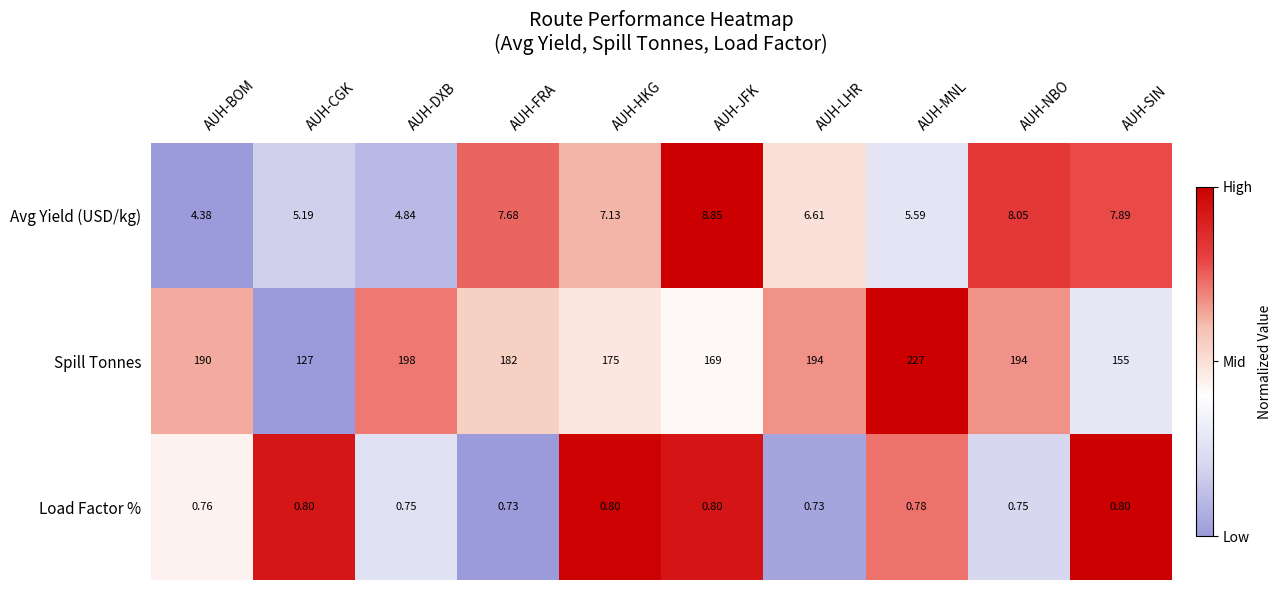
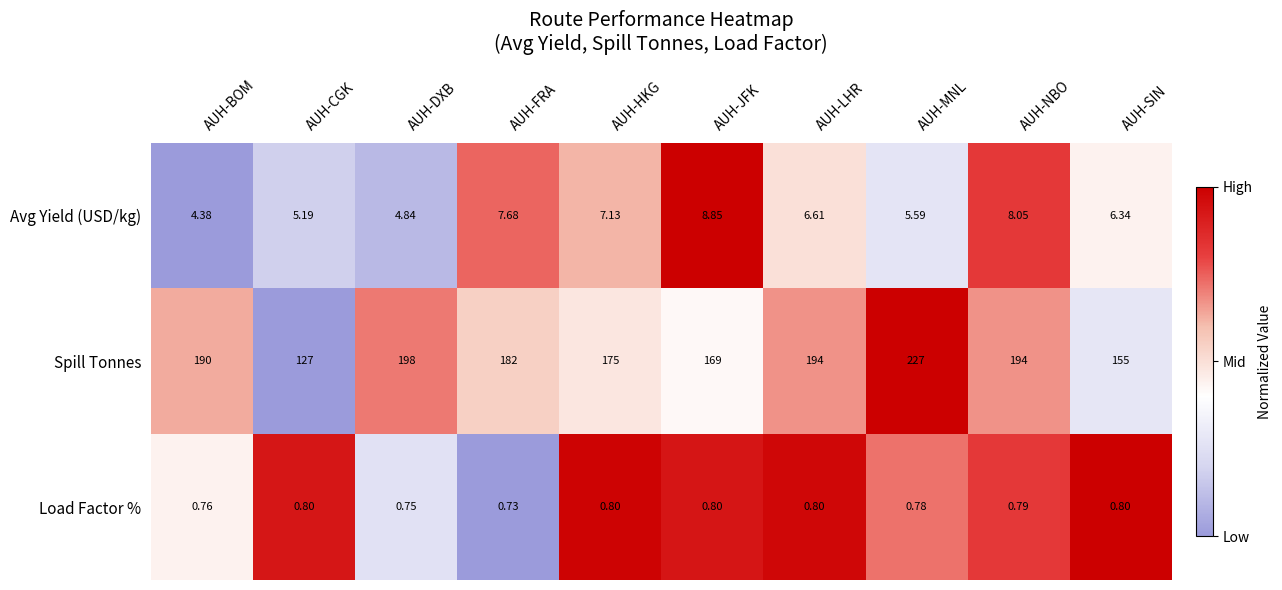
  {
    "Avg Yield (USD/kg)": {
      "AUH-BOM": 4.38,
      "AUH-CGK": 5.19,
      "AUH-DXB": 4.84,
      "AUH-FRA": 7.68,
      "AUH-HKG": 7.13,
      "AUH-JFK": 8.85,
      "AUH-LHR": 6.61,
      "AUH-MNL": 5.59,
      "AUH-NBO": 8.05,
-     "AUH-SIN": 7.89
+     "AUH-SIN": 6.34
    },
    "Spill Tonnes": {
      "AUH-BOM": 190,
      "AUH-CGK": 127,
      "AUH-DXB": 198,
      "AUH-FRA": 182,
      "AUH-HKG": 175,
      "AUH-JFK": 169,
      "AUH-LHR": 194,
      "AUH-MNL": 227,
      "AUH-NBO": 194,
      "AUH-SIN": 155
    },
    "Load Factor %": {
      "AUH-BOM": 0.76,
      "AUH-CGK": 0.80,
      "AUH-DXB": 0.75,
      "AUH-FRA": 0.73,
      "AUH-HKG": 0.80,
      "AUH-JFK": 0.80,
-     "AUH-LHR": 0.73,
+     "AUH-LHR": 0.80,
      "AUH-MNL": 0.78,
-     "AUH-NBO": 0.75,
+     "AUH-NBO": 0.79,
      "AUH-SIN": 0.80
    }
  }
